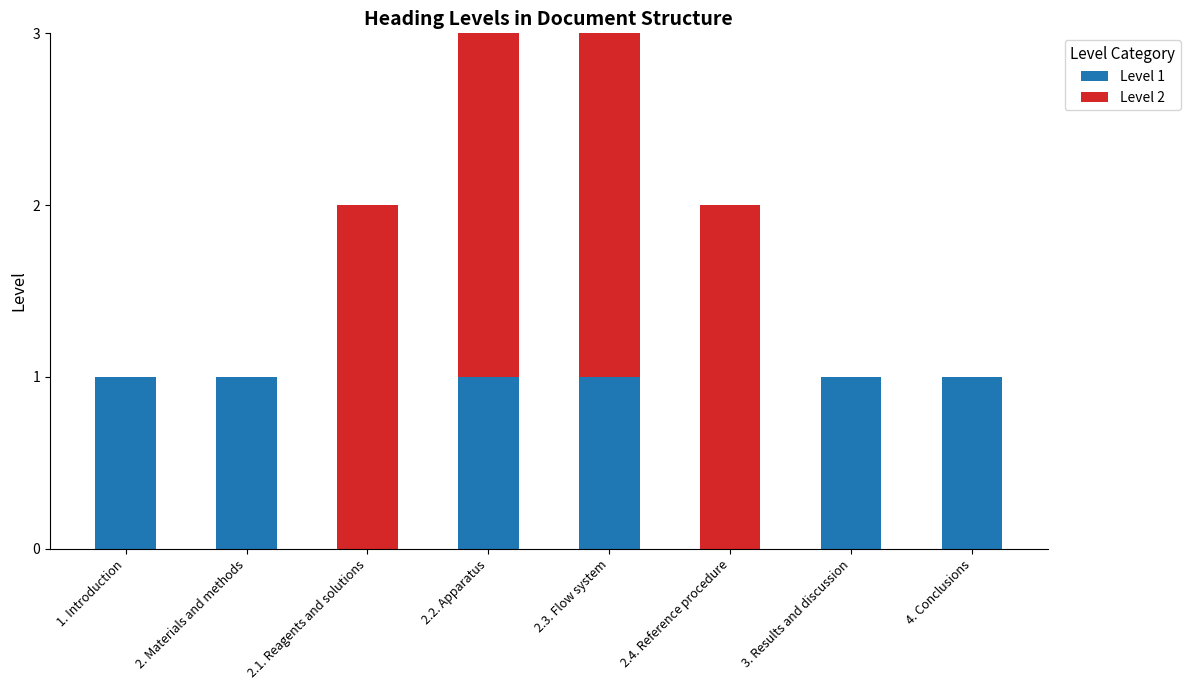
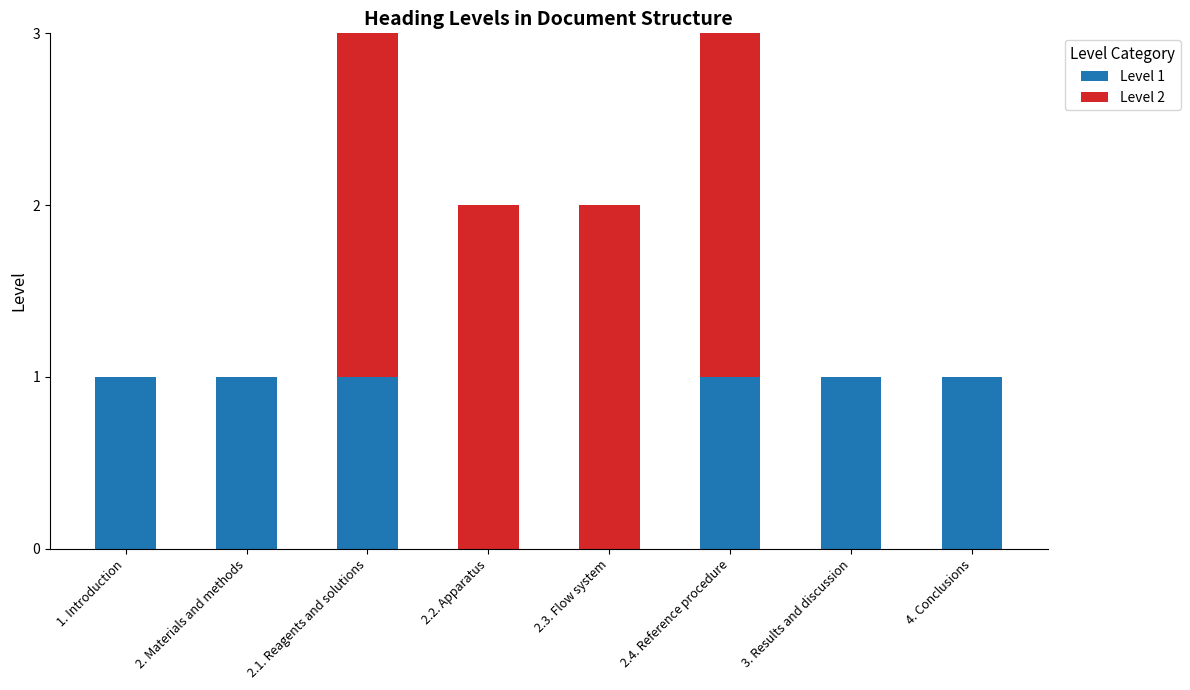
  {
    "Level 1": {
      "1. Introduction": 1,
      "2. Materials and methods": 1,
-     "2.1. Reagents and solutions": 0,
-     "2.2. Apparatus": 1,
-     "2.3. Flow system": 1,
-     "2.4. Reference procedure": 0,
+     "2.1. Reagents and solutions": 1,
+     "2.2. Apparatus": 0,
+     "2.3. Flow system": 0,
+     "2.4. Reference procedure": 1,
      "3. Results and discussion": 1,
      "4. Conclusions": 1
    },
    "Level 2": {
      "1. Introduction": 0,
      "2. Materials and methods": 0,
      "2.1. Reagents and solutions": 2,
      "2.2. Apparatus": 2,
      "2.3. Flow system": 2,
      "2.4. Reference procedure": 2,
      "3. Results and discussion": 0,
      "4. Conclusions": 0
    }
  }
